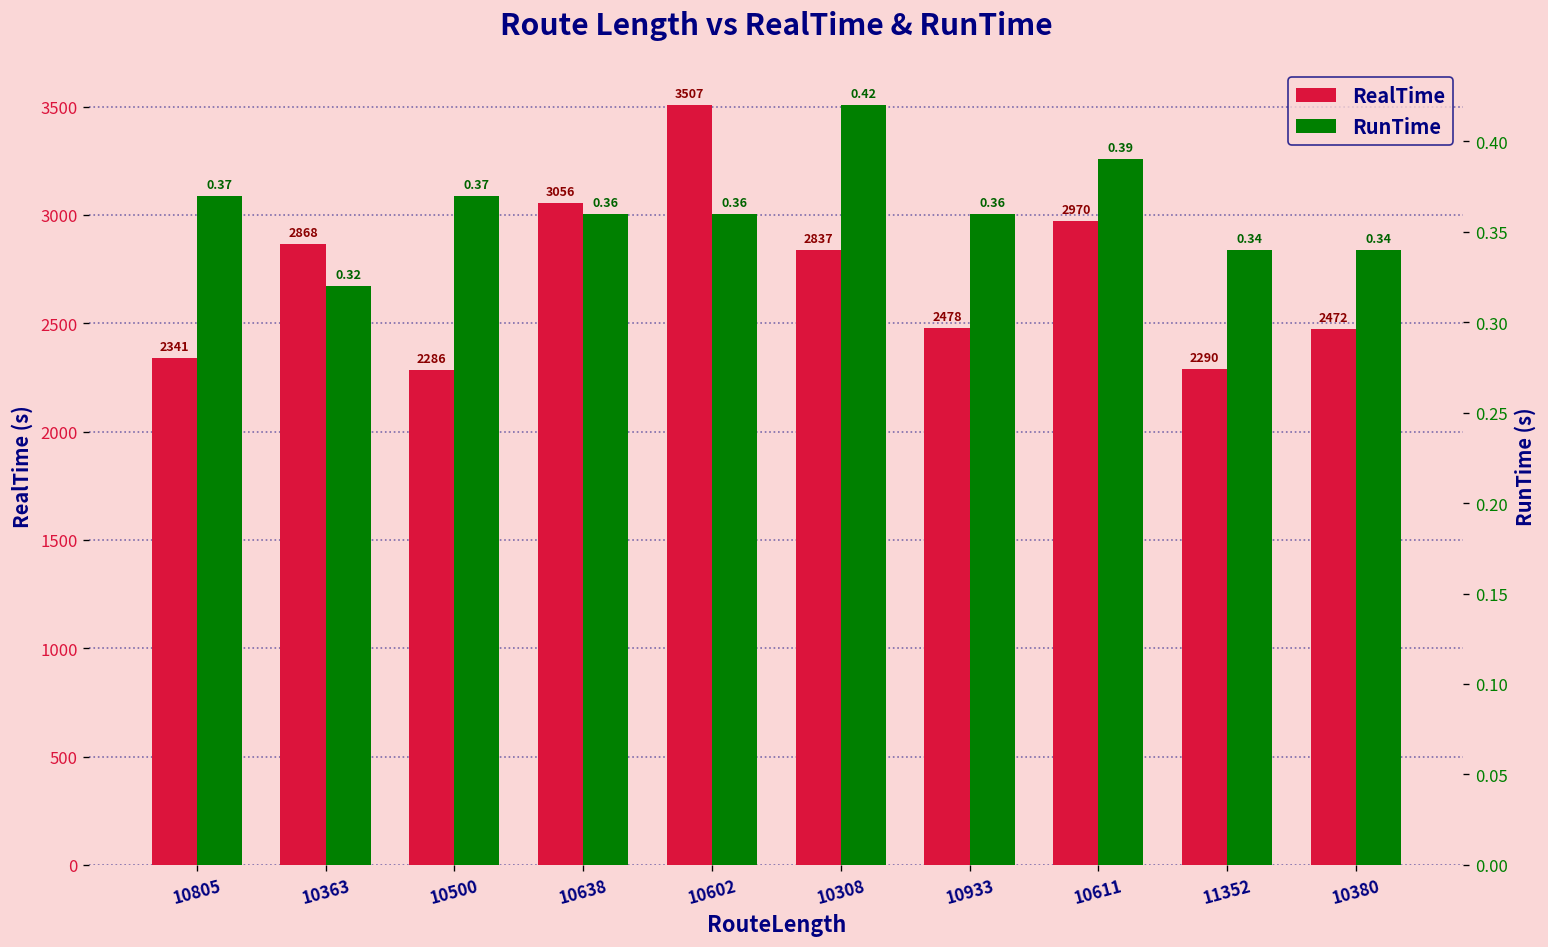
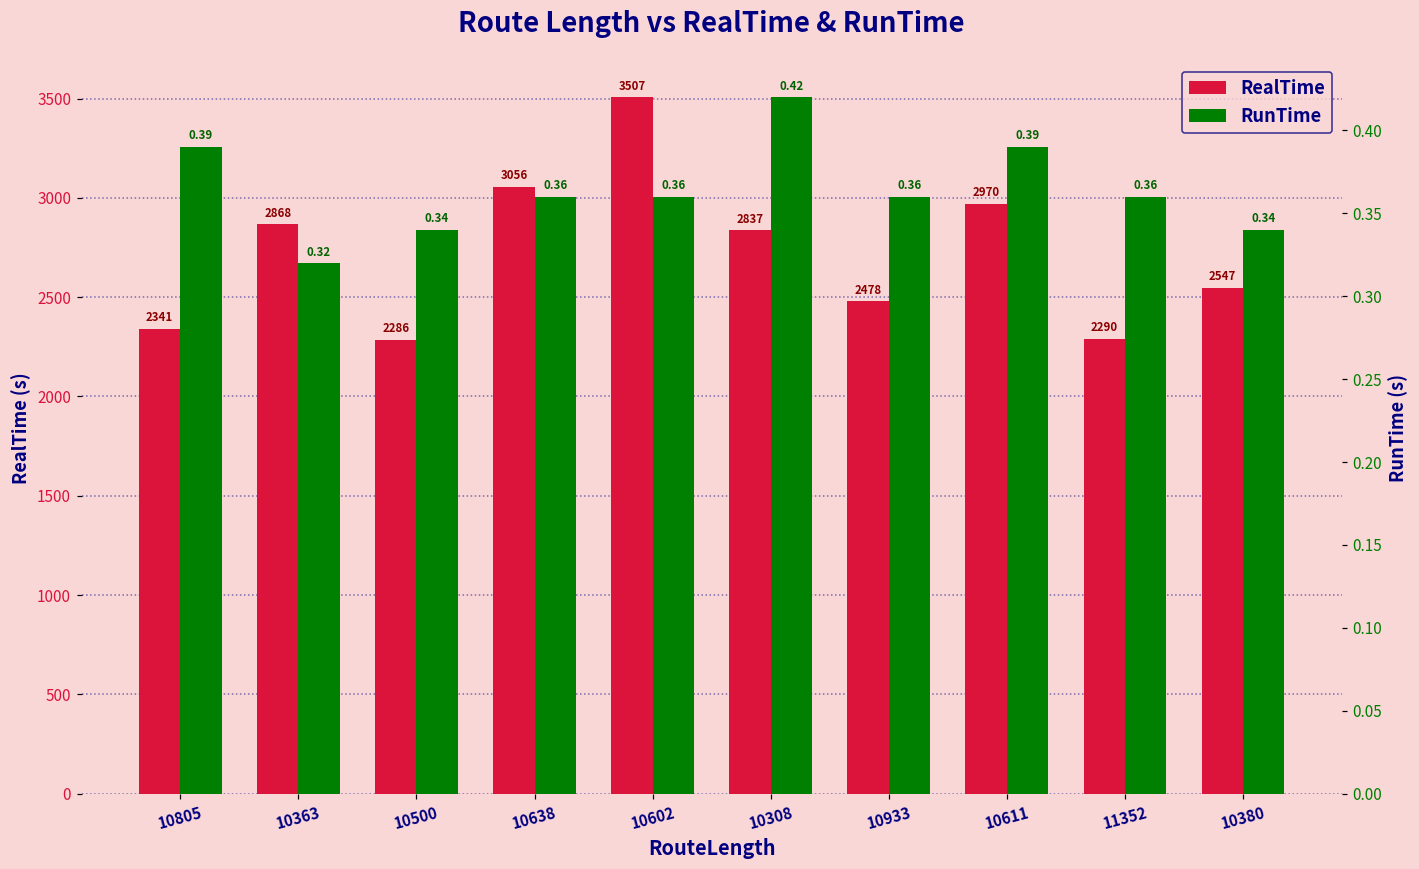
  {
    "RealTime": {
      "10805": 2341,
      "10363": 2868,
      "10500": 2286,
      "10638": 3056,
      "10602": 3507,
      "10308": 2837,
      "10933": 2478,
      "10611": 2970,
      "11352": 2290,
-     "10380": 2472
+     "10380": 2547
    },
    "RunTime": {
-     "10805": 0.37,
+     "10805": 0.39,
      "10363": 0.32,
-     "10500": 0.37,
+     "10500": 0.34,
      "10638": 0.36,
      "10602": 0.36,
      "10308": 0.42,
      "10933": 0.36,
      "10611": 0.39,
-     "11352": 0.34,
+     "11352": 0.36,
      "10380": 0.34
    }
  }
